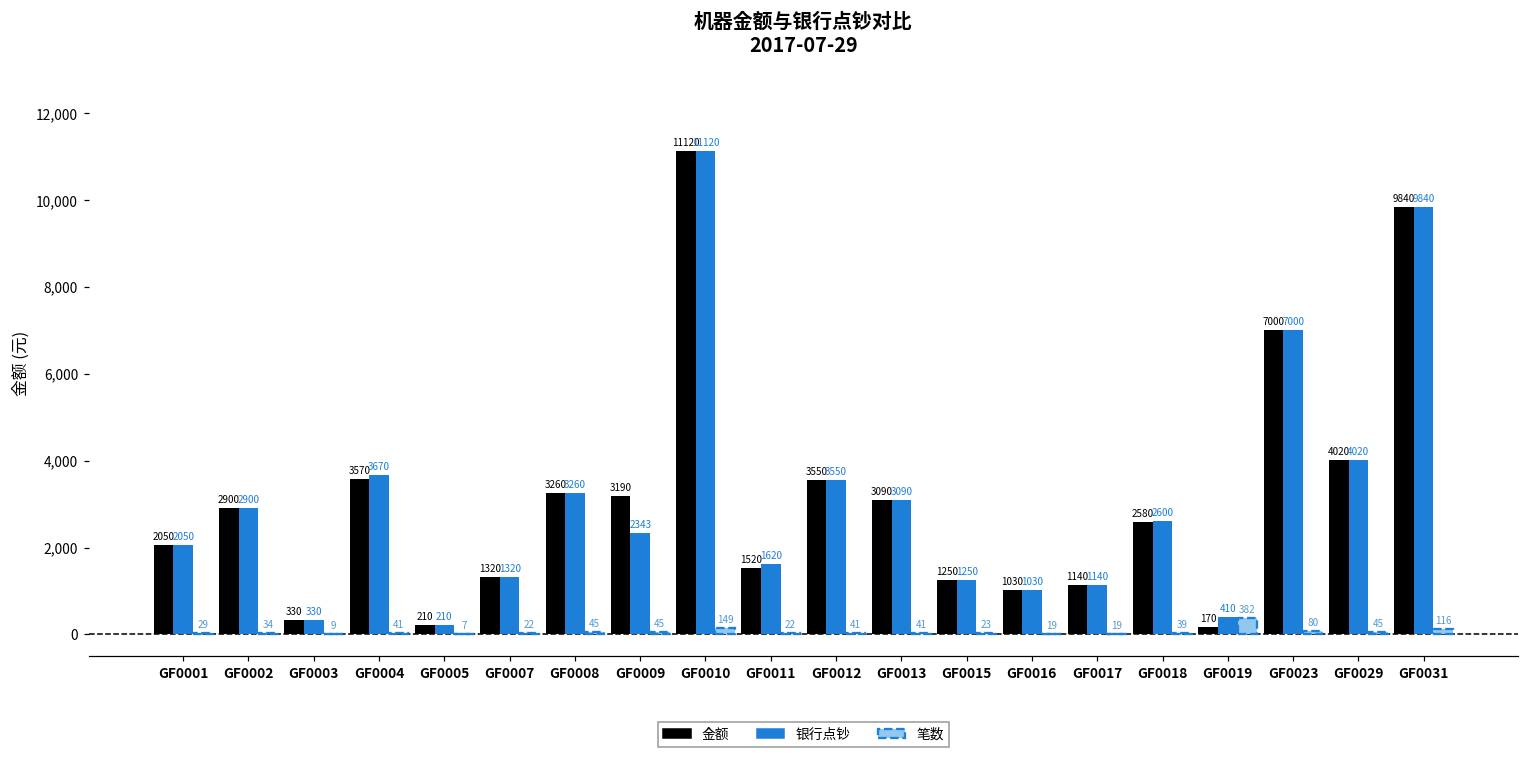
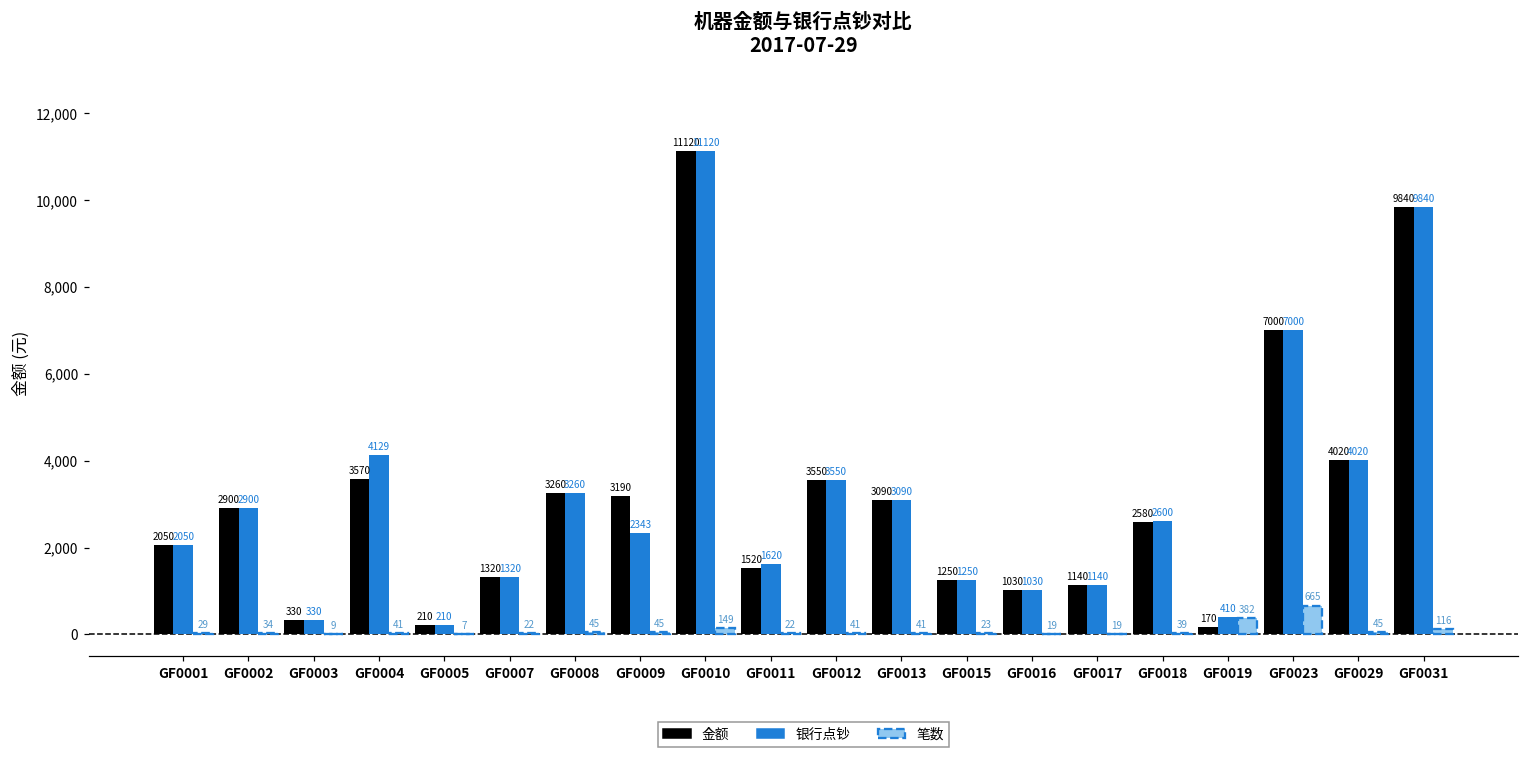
  {
    "金额": {
      "GF0001": 2050,
      "GF0002": 2900,
      "GF0003": 330,
      "GF0004": 3570,
      "GF0005": 210,
      "GF0007": 1320,
      "GF0008": 3260,
      "GF0009": 3190,
      "GF0011": 1520,
      "GF0012": 3550,
      "GF0013": 3090,
      "GF0015": 1250,
      "GF0016": 1030,
      "GF0017": 1140,
      "GF0018": 2580,
      "GF0019": 170,
      "GF0023": 7000,
      "GF0029": 4020,
      "GF0031": 9840
    },
    "银行点钞": {
      "GF0001": 2050,
      "GF0002": 2900,
      "GF0003": 330,
-     "GF0004": 3670,
+     "GF0004": 4129,
      "GF0005": 210,
      "GF0007": 1320,
      "GF0008": 3260,
      "GF0009": 2343,
      "GF0011": 1620,
      "GF0012": 3550,
      "GF0013": 3090,
      "GF0015": 1250,
      "GF0016": 1030,
      "GF0017": 1140,
      "GF0018": 2600,
      "GF0019": 410,
      "GF0023": 7000,
      "GF0029": 4020,
      "GF0031": 9840
    },
    "笔数": {
      "GF0001": 29,
      "GF0002": 34,
      "GF0003": 9,
      "GF0004": 41,
      "GF0005": 7,
      "GF0007": 22,
      "GF0008": 45,
      "GF0009": 45,
      "GF0010": 149,
      "GF0011": 22,
      "GF0012": 41,
      "GF0013": 41,
      "GF0015": 23,
      "GF0016": 19,
      "GF0017": 19,
      "GF0018": 39,
      "GF0019": 382,
-     "GF0023": 80,
+     "GF0023": 665,
      "GF0029": 45,
      "GF0031": 116
    }
  }
